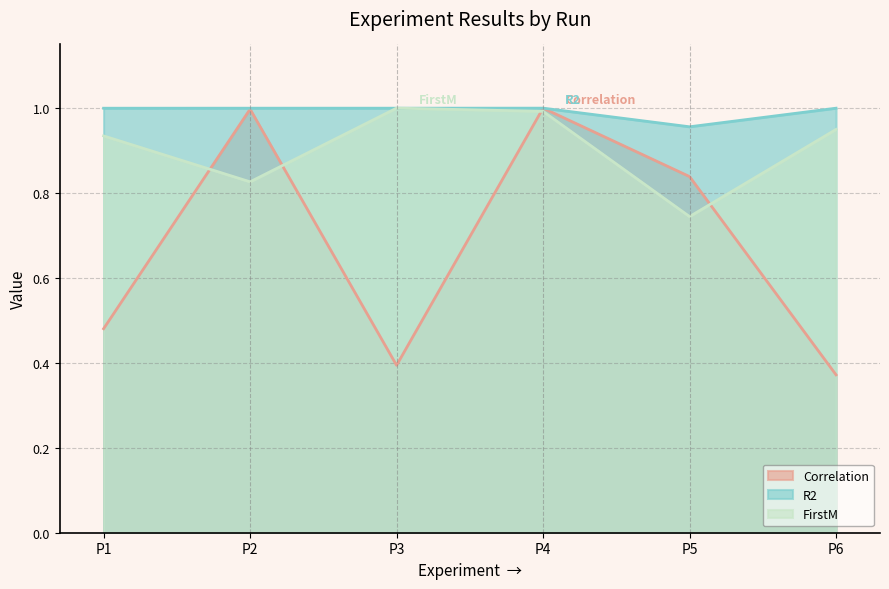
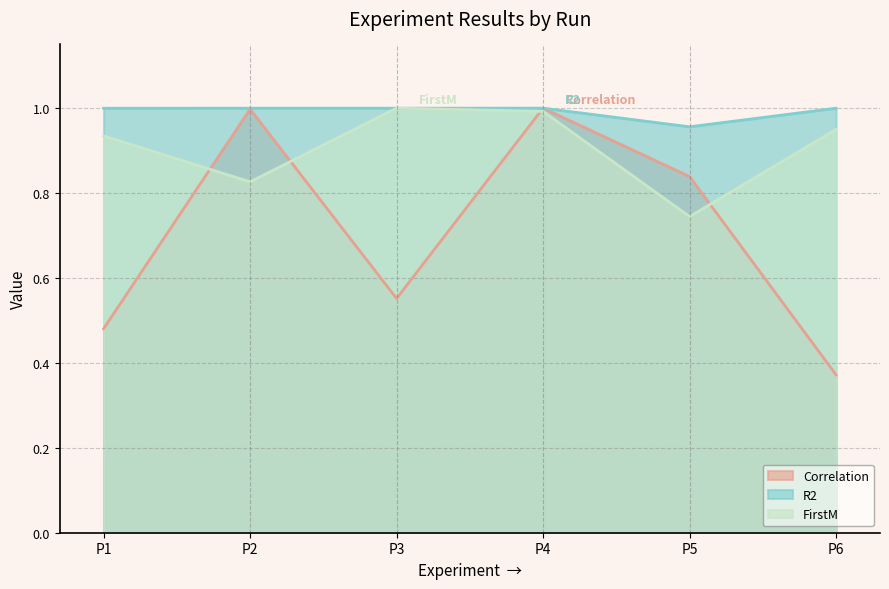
  {
    "Correlation": {
      "P1": 0.48,
-     "P3": 0.39,
+     "P3": 0.55,
      "P5": 0.84,
      "P6": 0.37
    },
    "R2": {
      "P1": 1.00,
      "P5": 0.96,
      "P6": 1.00
    },
    "FirstM": {
      "P1": 0.93,
      "P2": 0.83,
      "P4": 0.99,
      "P5": 0.74,
      "P6": 0.95
    }
  }
